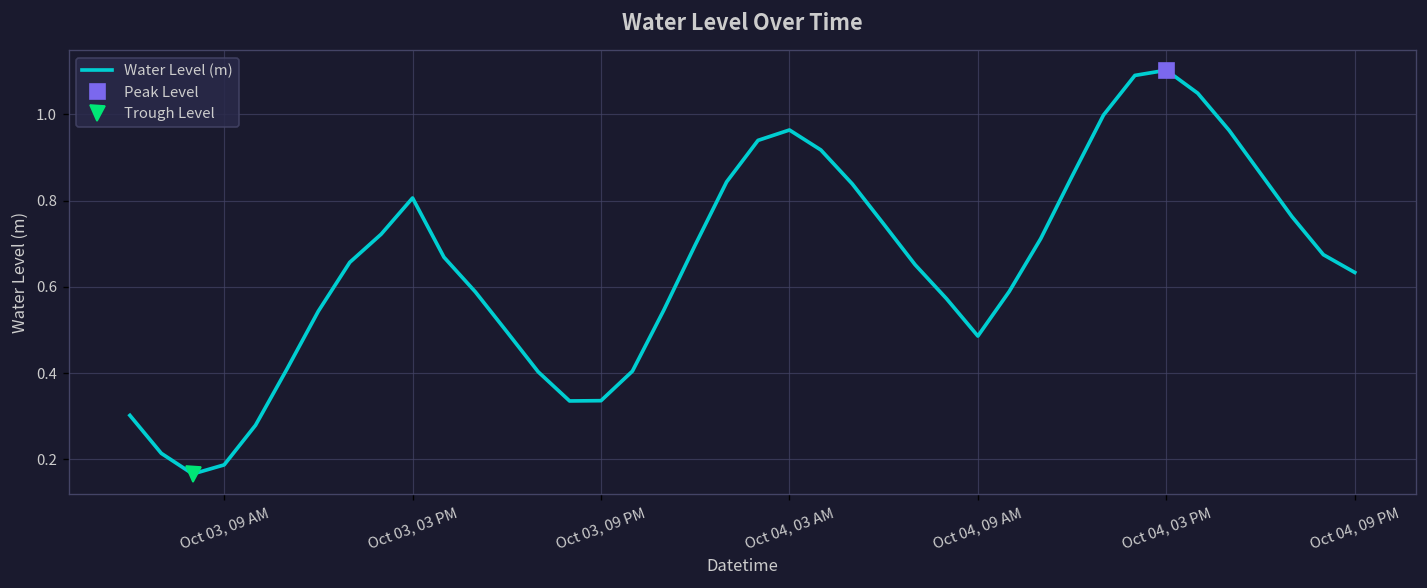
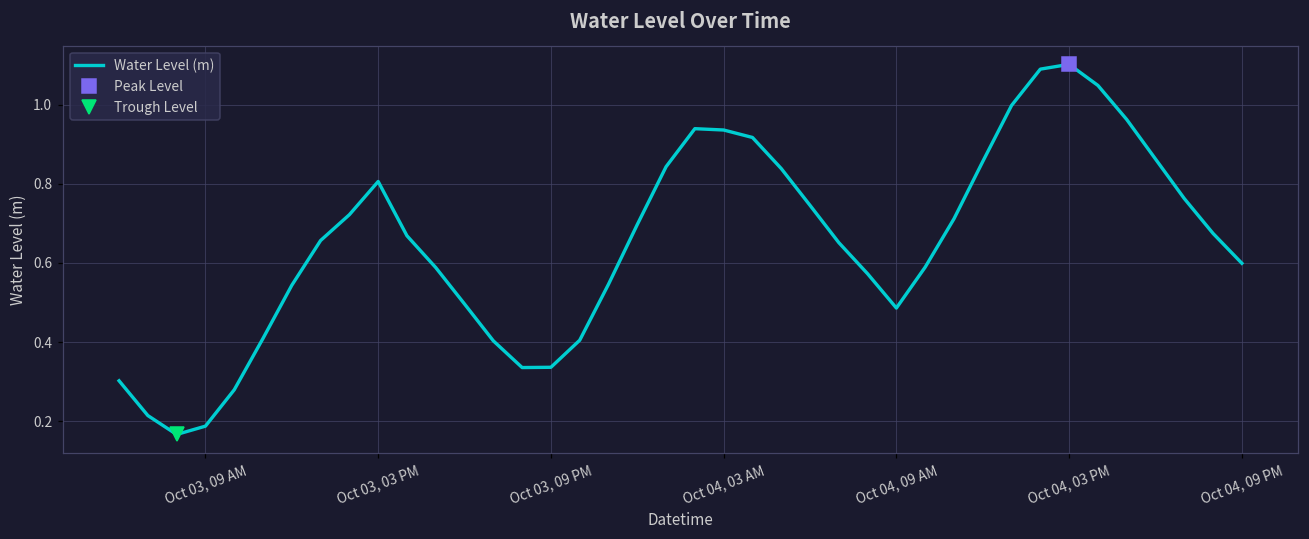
  {
    "Water Level (m)": {
      "Oct 03, 09 AM": 0.19,
      "Oct 03, 03 PM": 0.81,
      "Oct 03, 09 PM": 0.34,
-     "Oct 04, 03 AM": 0.96,
+     "Oct 04, 03 AM": 0.94,
      "Oct 04, 09 AM": 0.49,
-     "Oct 04, 09 PM": 0.63
+     "Oct 04, 09 PM": 0.60
    }
  }
